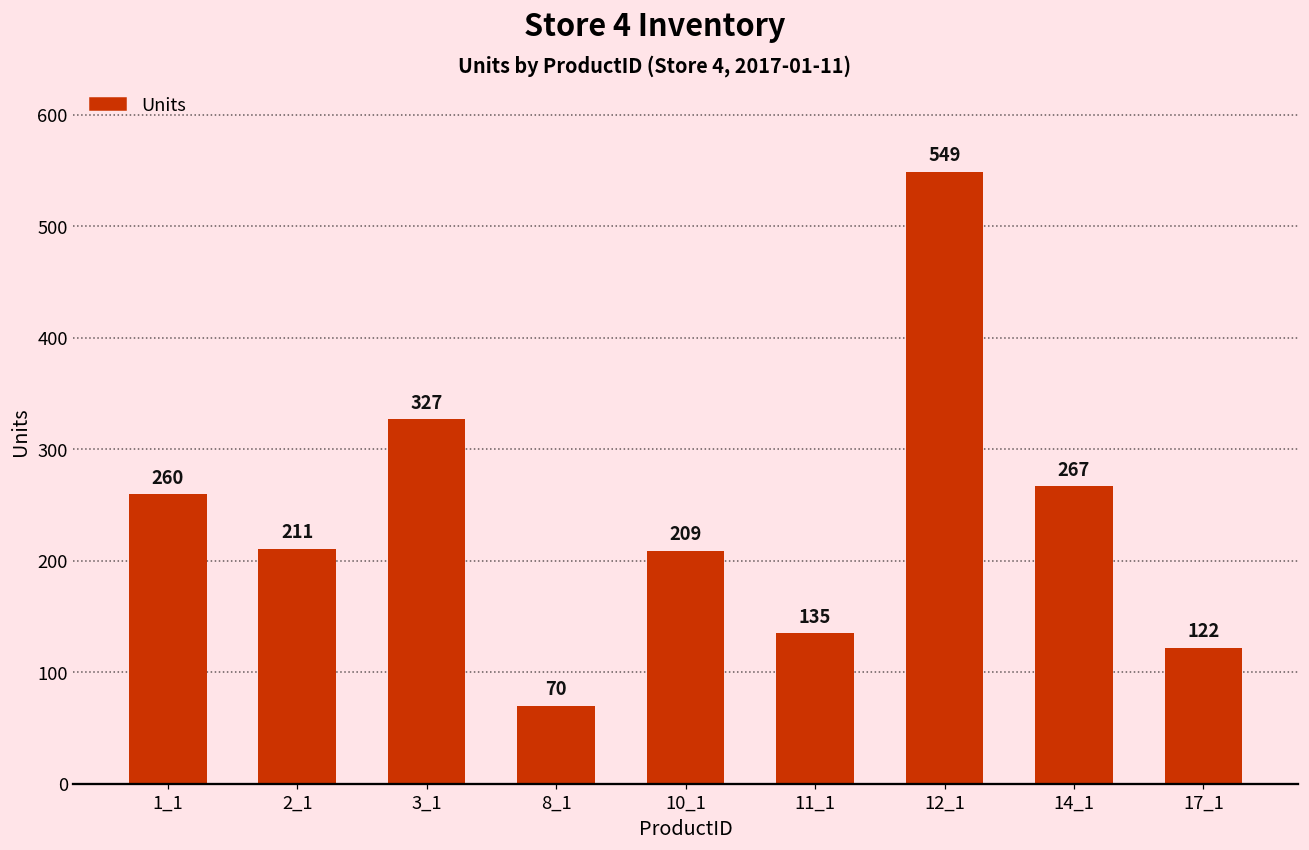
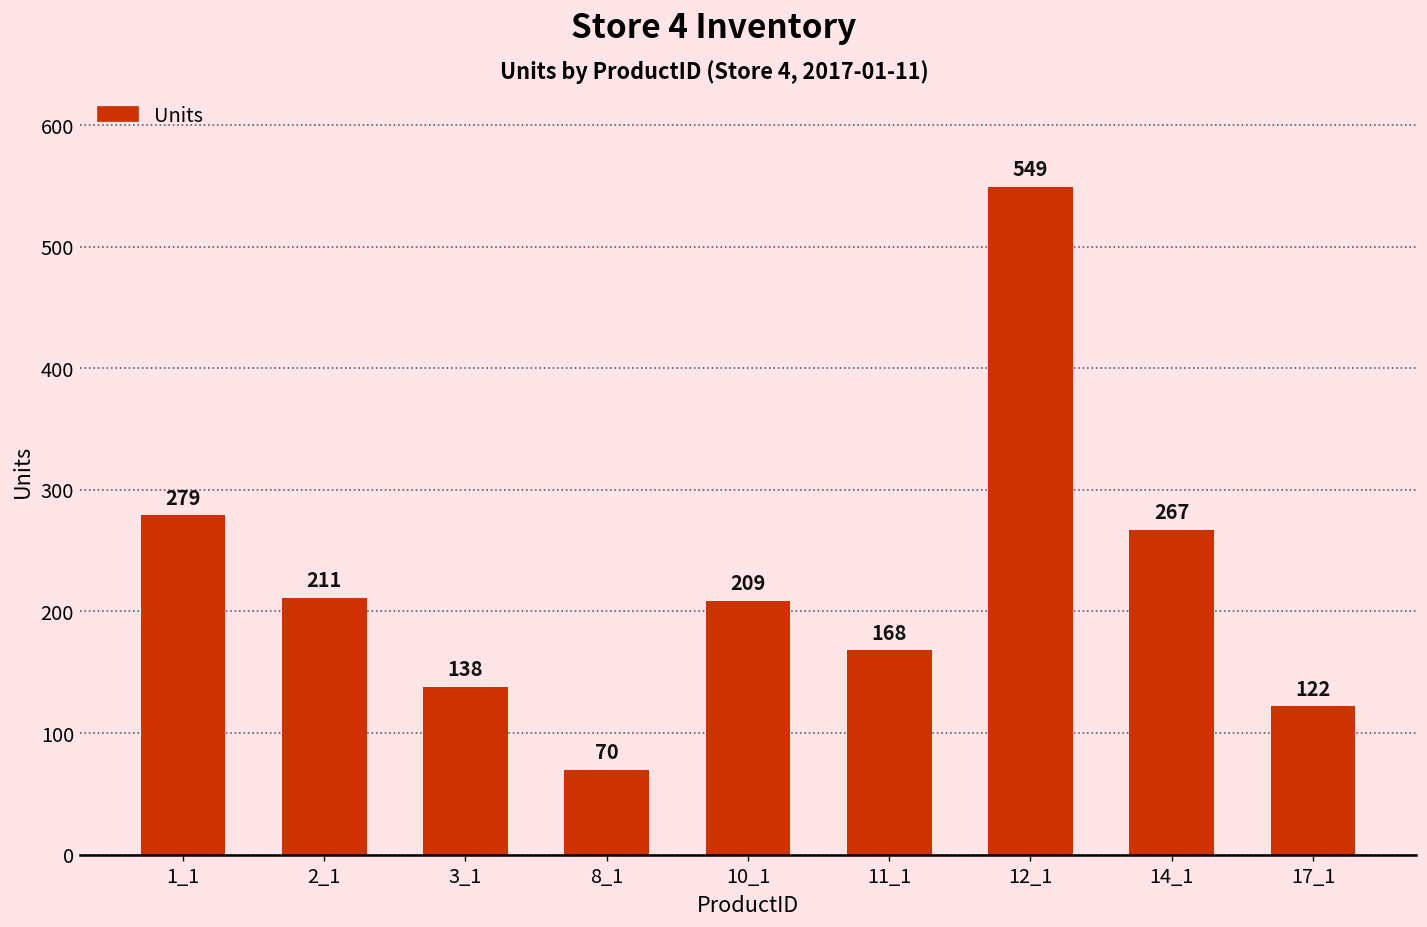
  {
-   "1_1": 260,
+   "1_1": 279,
    "2_1": 211,
-   "3_1": 327,
+   "3_1": 138,
    "8_1": 70,
    "10_1": 209,
-   "11_1": 135,
+   "11_1": 168,
    "12_1": 549,
    "14_1": 267,
    "17_1": 122
  }
